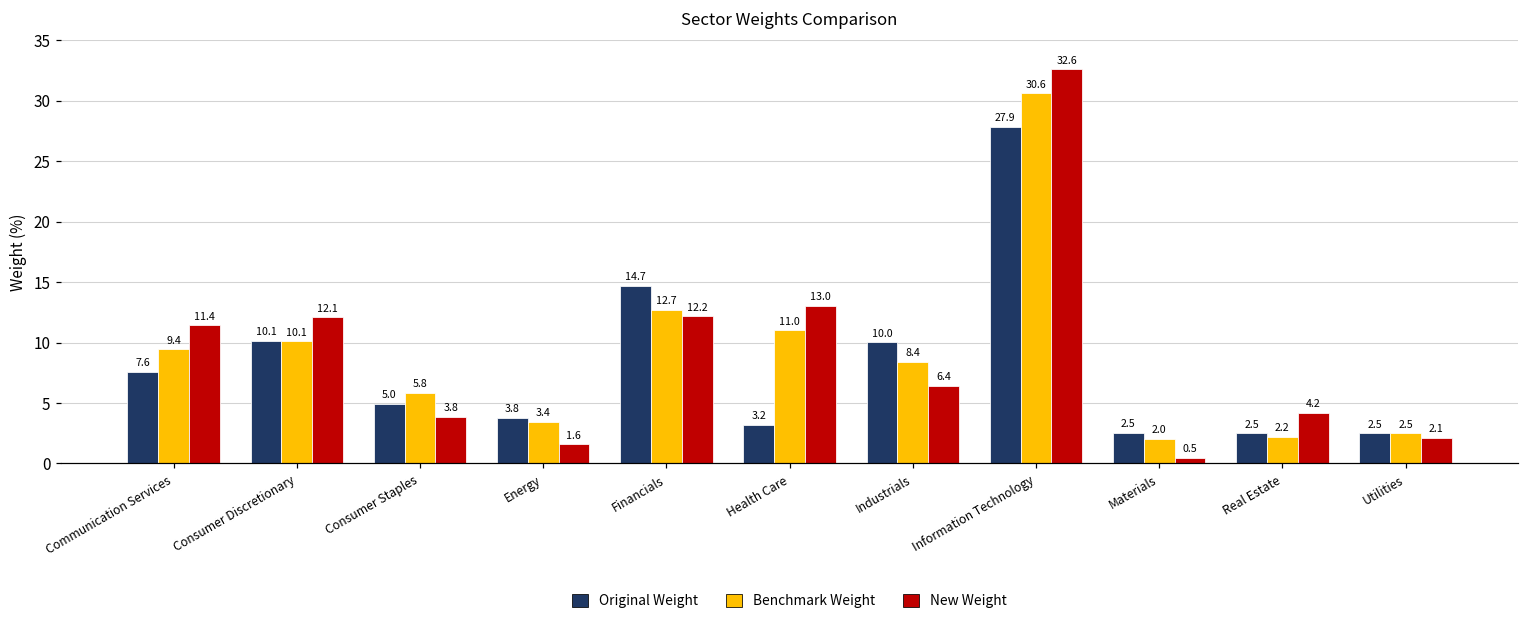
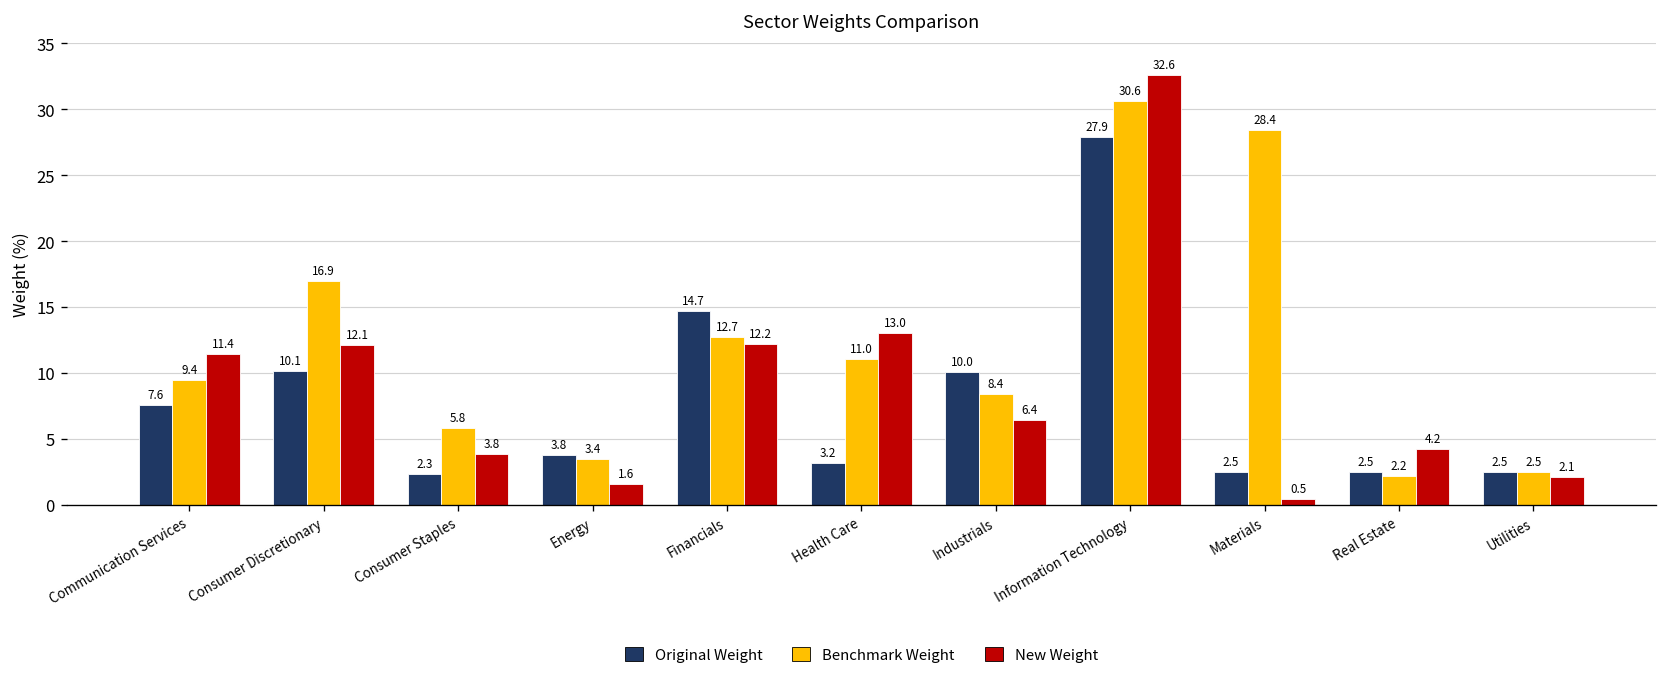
  {
    "Original Weight": {
      "Communication Services": 7.6,
      "Consumer Discretionary": 10.1,
-     "Consumer Staples": 5.0,
+     "Consumer Staples": 2.3,
      "Energy": 3.8,
      "Financials": 14.7,
      "Health Care": 3.2,
      "Industrials": 10.0,
      "Information Technology": 27.9,
      "Materials": 2.5,
      "Real Estate": 2.5,
      "Utilities": 2.5
    },
    "Benchmark Weight": {
      "Communication Services": 9.4,
-     "Consumer Discretionary": 10.1,
+     "Consumer Discretionary": 16.9,
      "Consumer Staples": 5.8,
      "Energy": 3.4,
      "Financials": 12.7,
      "Health Care": 11.0,
      "Industrials": 8.4,
      "Information Technology": 30.6,
-     "Materials": 2.0,
+     "Materials": 28.4,
      "Real Estate": 2.2,
      "Utilities": 2.5
    },
    "New Weight": {
      "Communication Services": 11.4,
      "Consumer Discretionary": 12.1,
      "Consumer Staples": 3.8,
      "Energy": 1.6,
      "Financials": 12.2,
      "Health Care": 13.0,
      "Industrials": 6.4,
      "Information Technology": 32.6,
      "Materials": 0.5,
      "Real Estate": 4.2,
      "Utilities": 2.1
    }
  }
